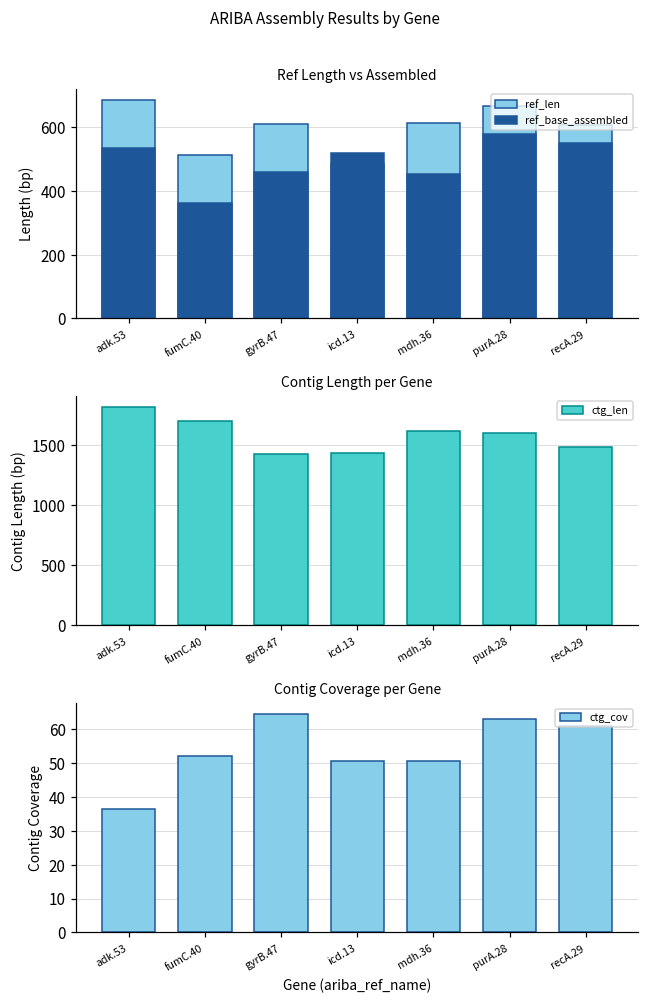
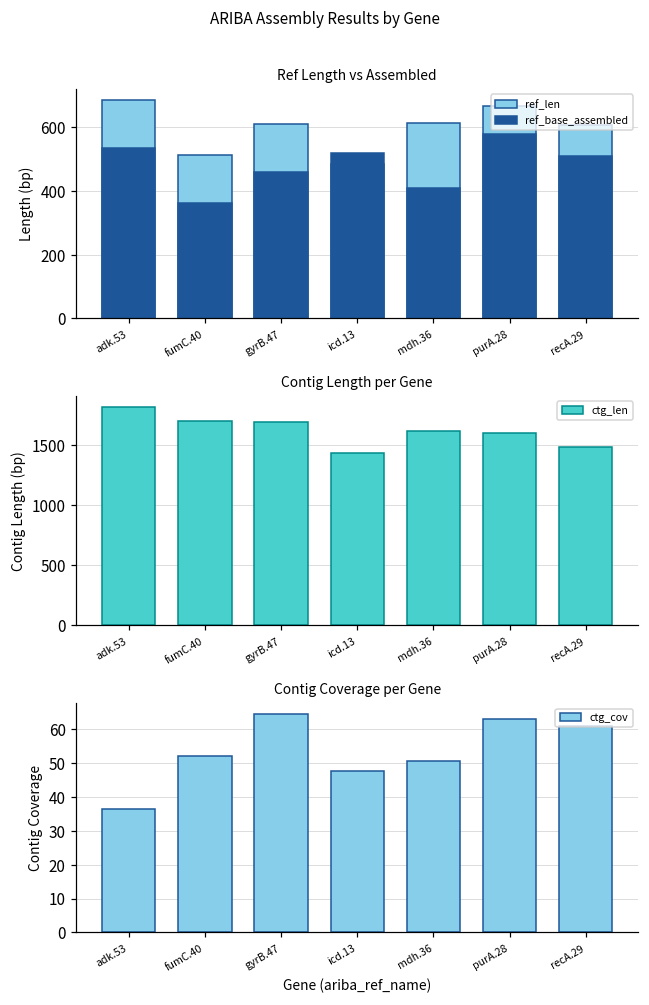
  {
    "Ref Length vs Assembled": {
      "ref_len": {
        "adk.53": 690,
        "fumC.40": 510,
        "gyrB.47": 610,
        "mdh.36": 610
      },
      "ref_base_assembled": {
        "icd.13": 520,
-       "mdh.36": 450,
-       "recA.29": 550
+       "mdh.36": 410,
+       "recA.29": 510
      }
    },
    "Contig Length per Gene": {
      "adk.53": 1810,
      "fumC.40": 1700,
-     "gyrB.47": 1420,
+     "gyrB.47": 1690,
      "icd.13": 1430,
      "mdh.36": 1610,
      "purA.28": 1600,
      "recA.29": 1480
    },
    "Contig Coverage per Gene": {
      "adk.53": 36,
      "fumC.40": 52,
      "gyrB.47": 64,
-     "icd.13": 51,
+     "icd.13": 48,
      "mdh.36": 51,
      "purA.28": 63
    }
  }
